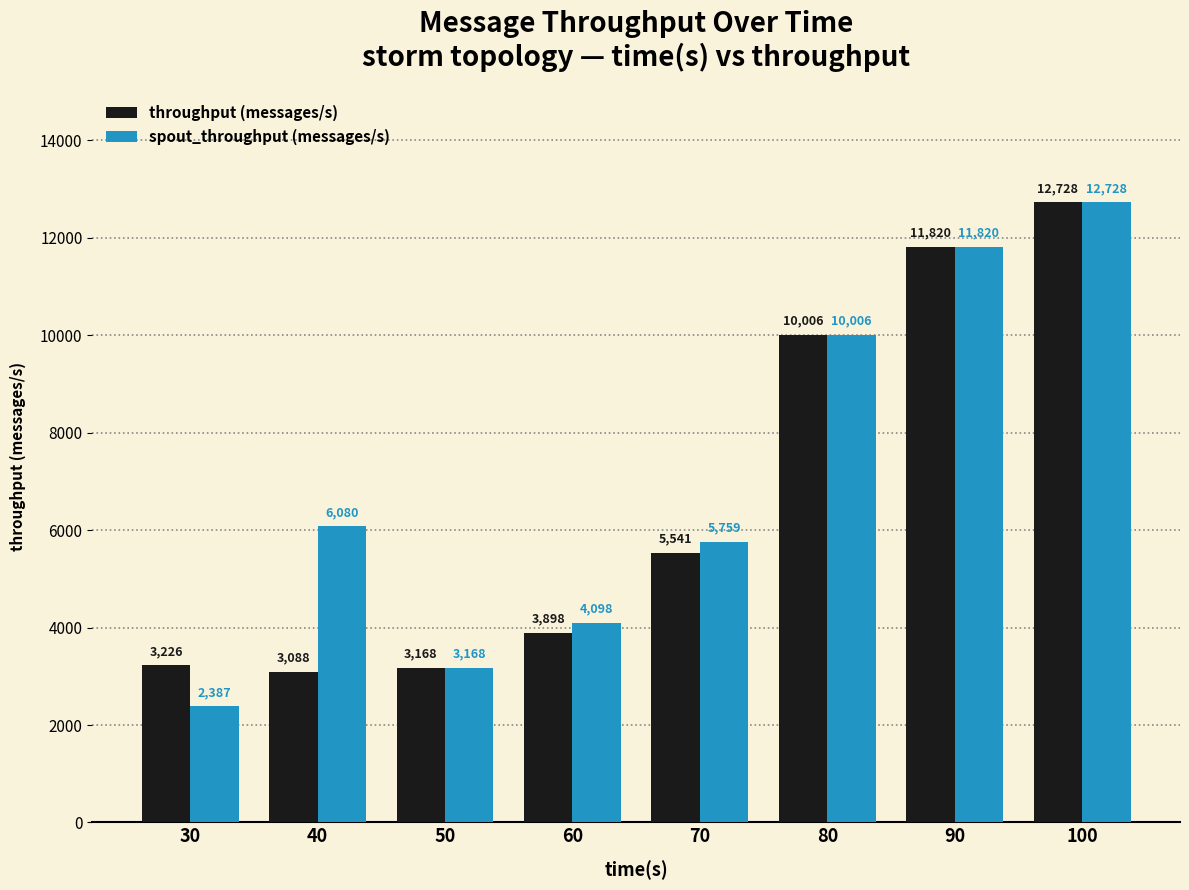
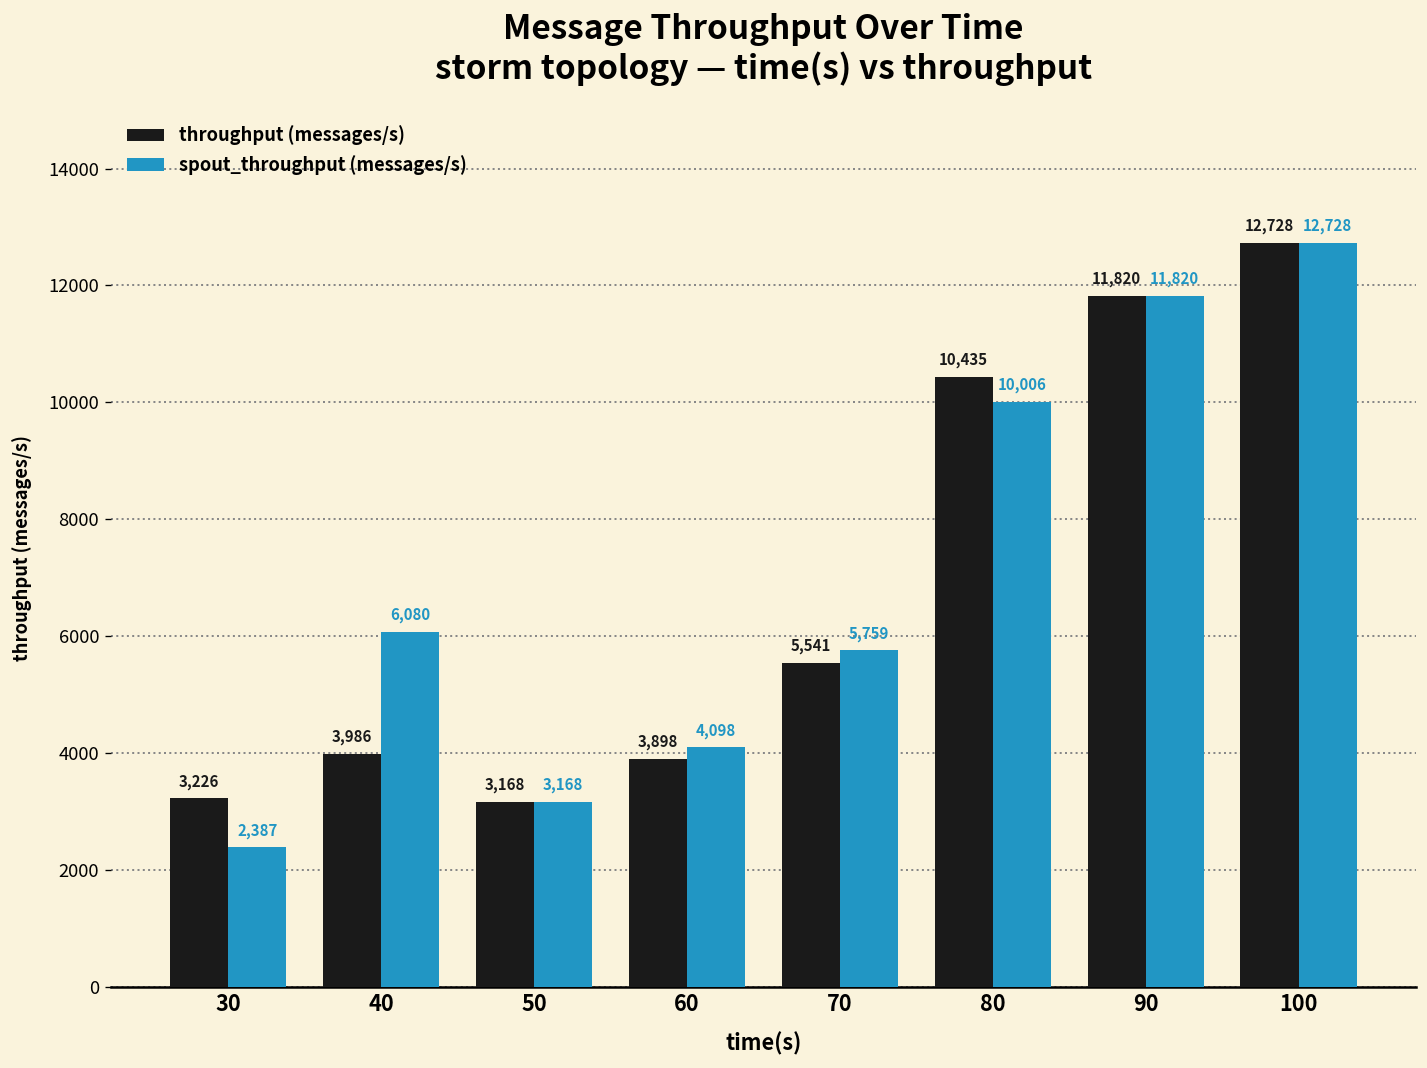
  {
    "throughput (messages/s)": {
      "30": "3,226",
-     "40": "3,088",
+     "40": "3,986",
      "50": "3,168",
      "60": "3,898",
      "70": "5,541",
-     "80": "10,006",
+     "80": "10,435",
      "90": "11,820",
      "100": "12,728"
    },
    "spout_throughput (messages/s)": {
      "30": "2,387",
      "40": "6,080",
      "50": "3,168",
      "60": "4,098",
      "70": "5,759",
      "80": "10,006",
      "90": "11,820",
      "100": "12,728"
    }
  }
